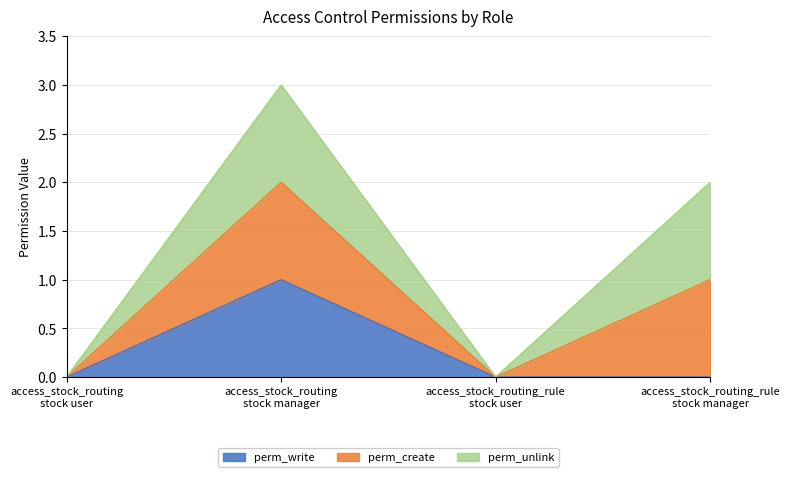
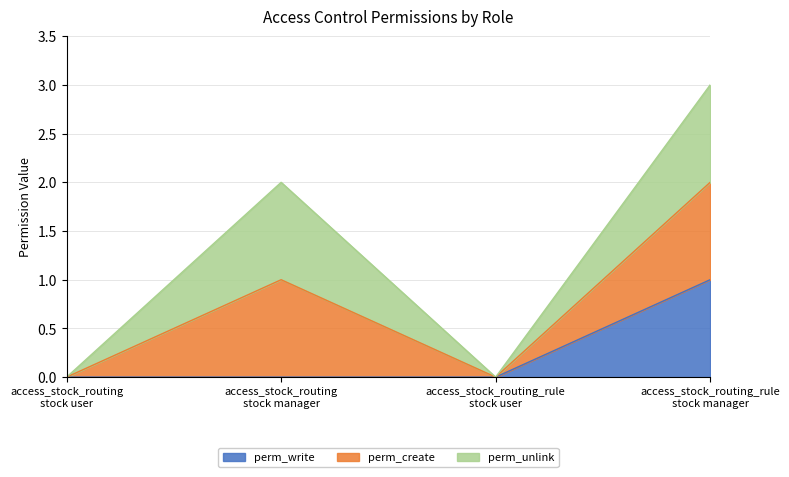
  {
    "perm_write": {
-     "access_stock_routing stock manager": 1,
-     "access_stock_routing_rule stock manager": 0
+     "access_stock_routing stock manager": 0,
+     "access_stock_routing_rule stock manager": 1
    },
    "perm_create": {
      "access_stock_routing stock manager": 1,
      "access_stock_routing_rule stock manager": 1
    },
    "perm_unlink": {
      "access_stock_routing stock manager": 1,
      "access_stock_routing_rule stock manager": 1
    }
  }
